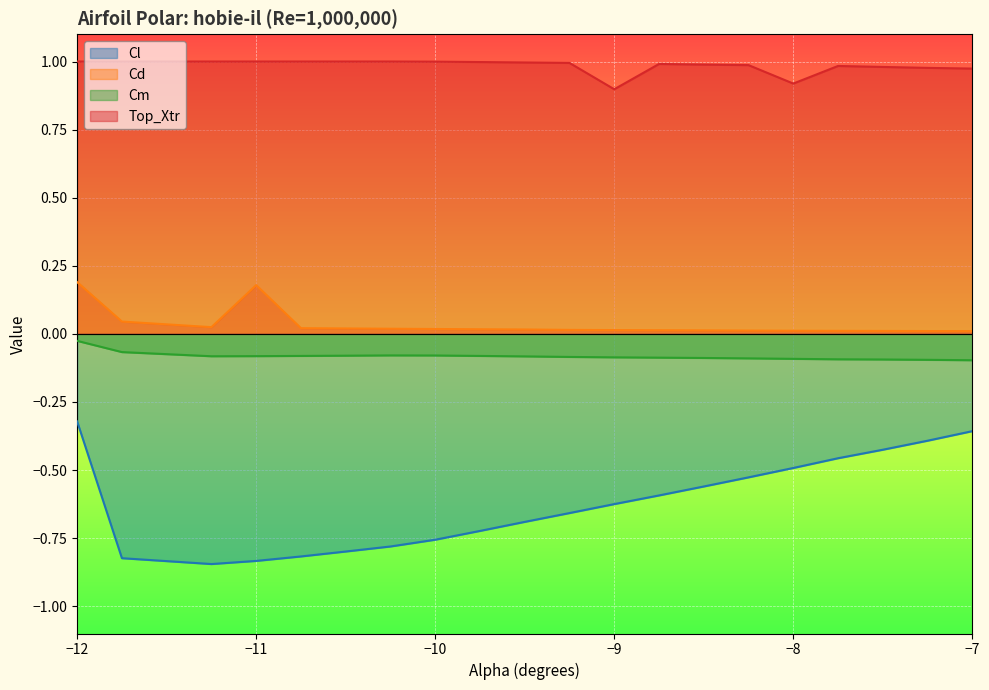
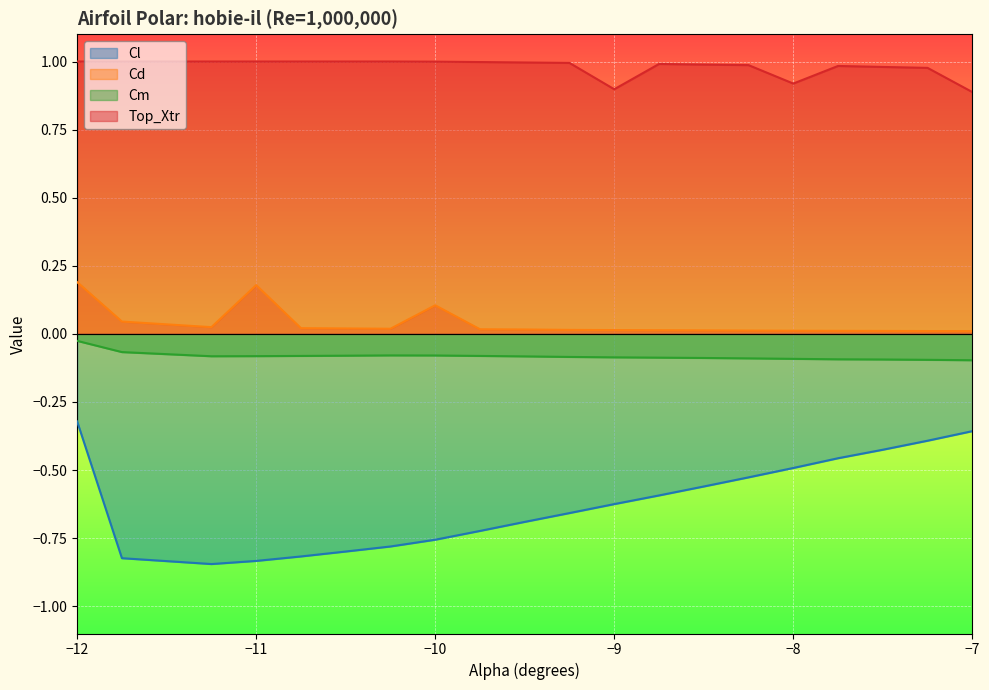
  {
    "Cd": {
      "−12": 0.19,
      "−11": 0.18,
-     "−10": 0.02,
+     "−10": 0.11,
      "−9": 0.01,
      "−8": 0.01,
      "−7": 0.01
    },
    "Top_Xtr": {
      "−12": 1.00,
      "−11": 1.00,
      "−10": 1.00,
      "−9": 0.90,
      "−8": 0.92,
-     "−7": 0.97
+     "−7": 0.89
    }
  }
